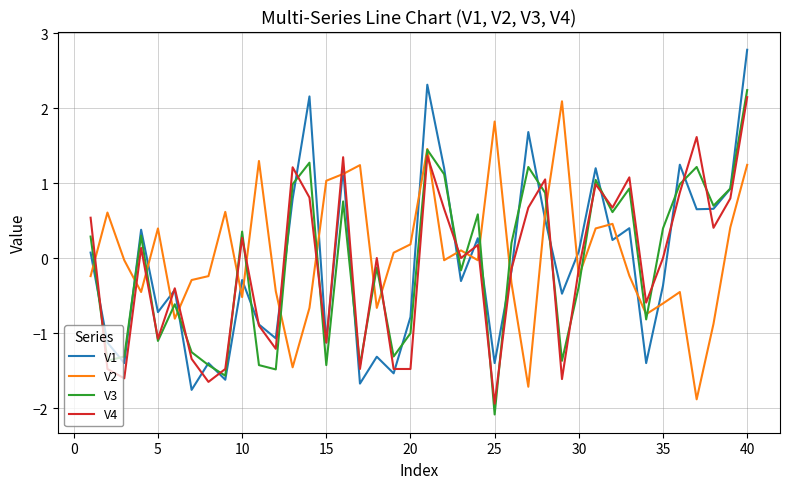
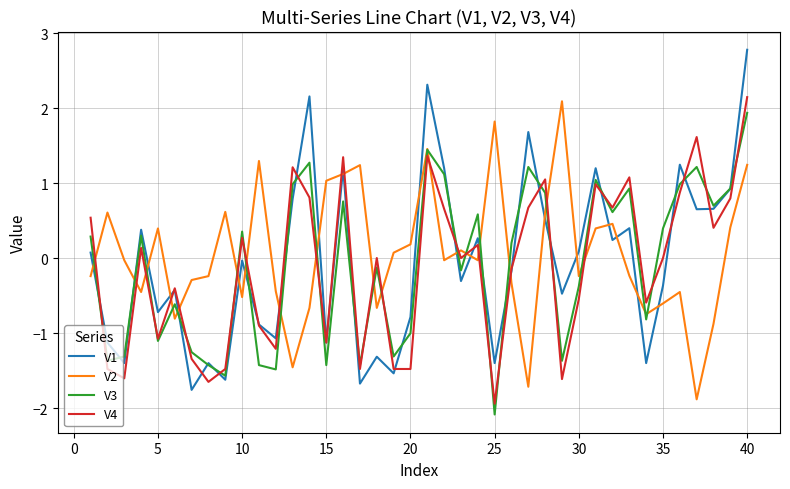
  {
    "V1": {
      "5": -0.7,
-     "10": -0.3,
+     "10": 0.0,
      "20": -0.8,
      "25": -1.4,
      "30": 0.1,
      "35": -0.4,
      "40": 2.8
    },
    "V2": {
      "5": 0.4,
      "10": -0.5,
      "15": 1.0,
      "20": 0.2,
      "25": 1.8,
      "30": -0.2,
      "35": -0.6,
      "40": 1.2
    },
    "V3": {
      "10": 0.4,
      "15": -1.4,
      "20": -1.0,
      "25": -2.1,
      "30": -0.4,
      "35": 0.4,
-     "40": 2.2
+     "40": 1.9
    },
    "V4": {
      "10": 0.3,
      "20": -1.5,
      "25": -1.9,
-     "30": -0.1,
+     "30": -0.5,
      "35": 0.0,
      "40": 2.1
    }
  }
